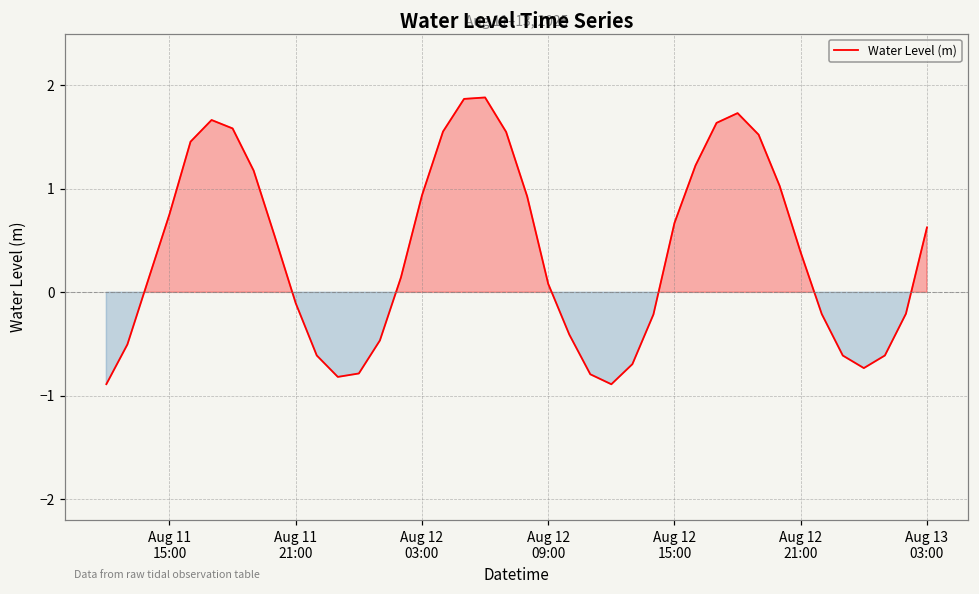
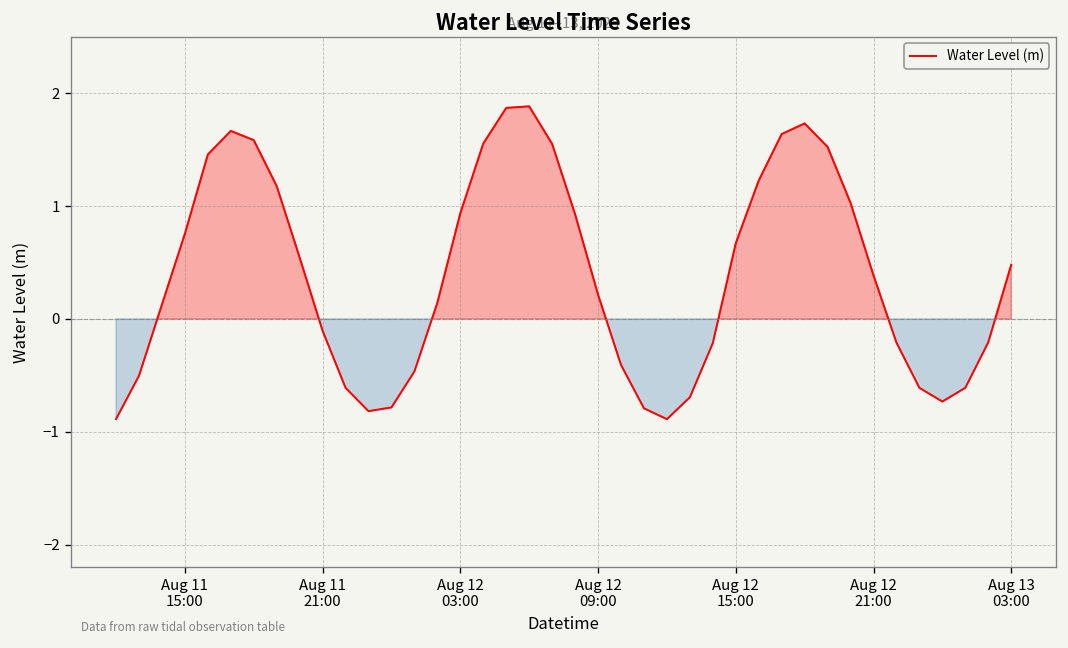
  {
    "Aug 11 15:00": 0.8,
    "Aug 11 21:00": -0.1,
    "Aug 12 03:00": 0.9,
-   "Aug 12 09:00": 0.1,
+   "Aug 12 09:00": 0.2,
    "Aug 12 15:00": 0.7,
    "Aug 12 21:00": 0.4,
-   "Aug 13 03:00": 0.6
+   "Aug 13 03:00": 0.5
  }
